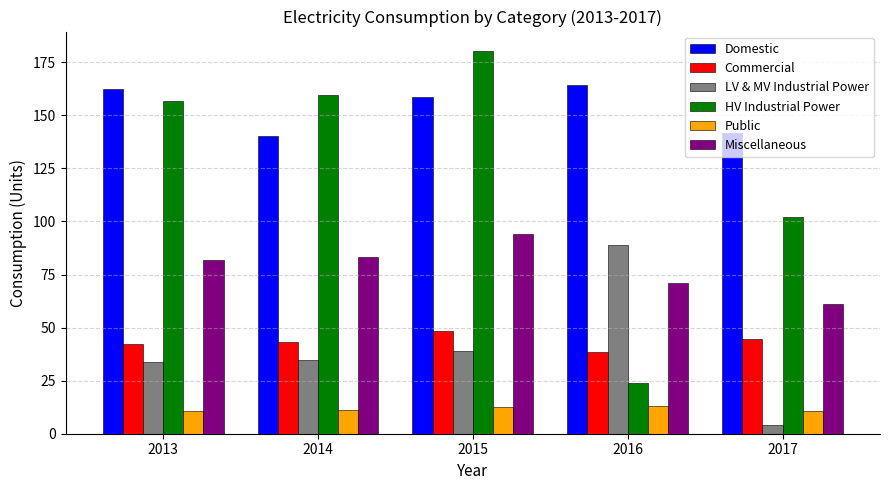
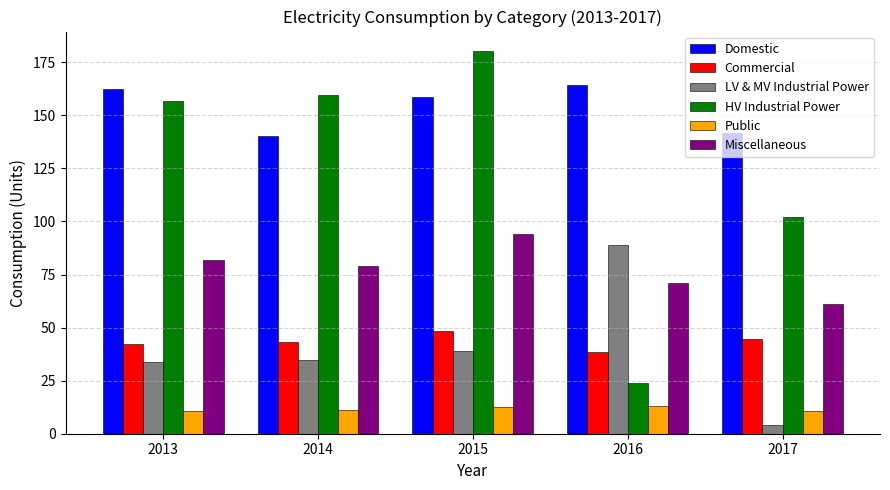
  {
    "Domestic": {
      "2013": 163,
      "2014": 140,
      "2015": 159,
      "2016": 164
    },
    "Commercial": {
      "2013": 42,
      "2014": 43,
      "2015": 49,
      "2016": 38,
      "2017": 44
    },
    "LV & MV Industrial Power": {
      "2013": 34,
      "2014": 35,
      "2015": 39,
      "2016": 89,
      "2017": 4
    },
    "HV Industrial Power": {
      "2013": 157,
      "2014": 160,
      "2015": 180,
      "2016": 24,
      "2017": 102
    },
    "Public": {
      "2013": 11,
      "2014": 11,
      "2015": 13,
      "2016": 13,
      "2017": 11
    },
    "Miscellaneous": {
      "2013": 82,
-     "2014": 83,
+     "2014": 79,
      "2015": 94,
      "2016": 71,
      "2017": 61
    }
  }
